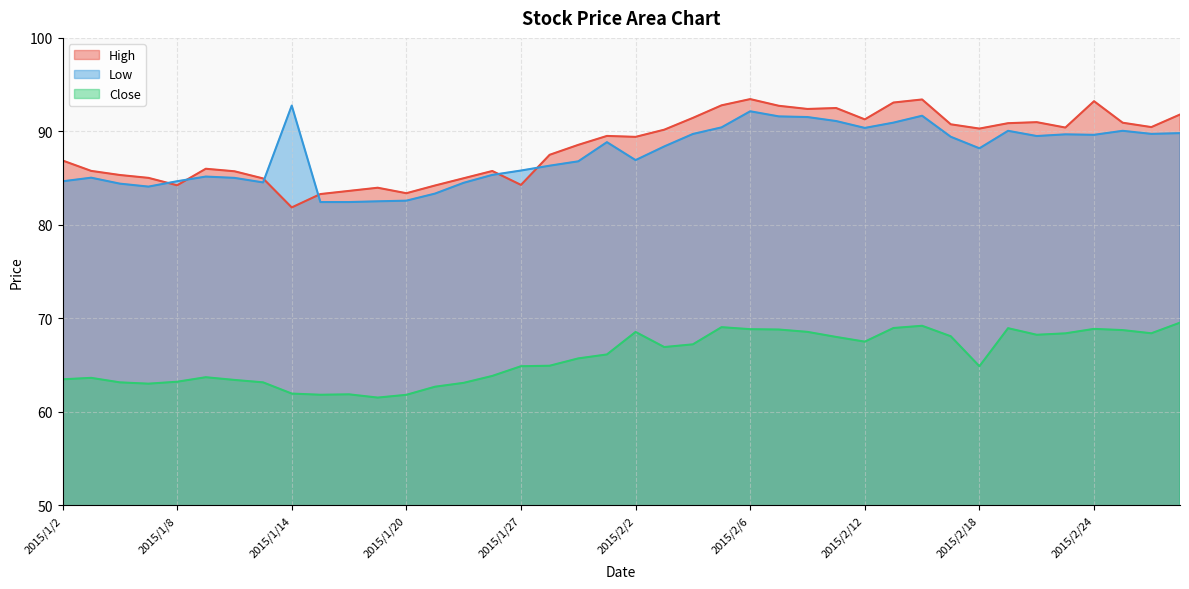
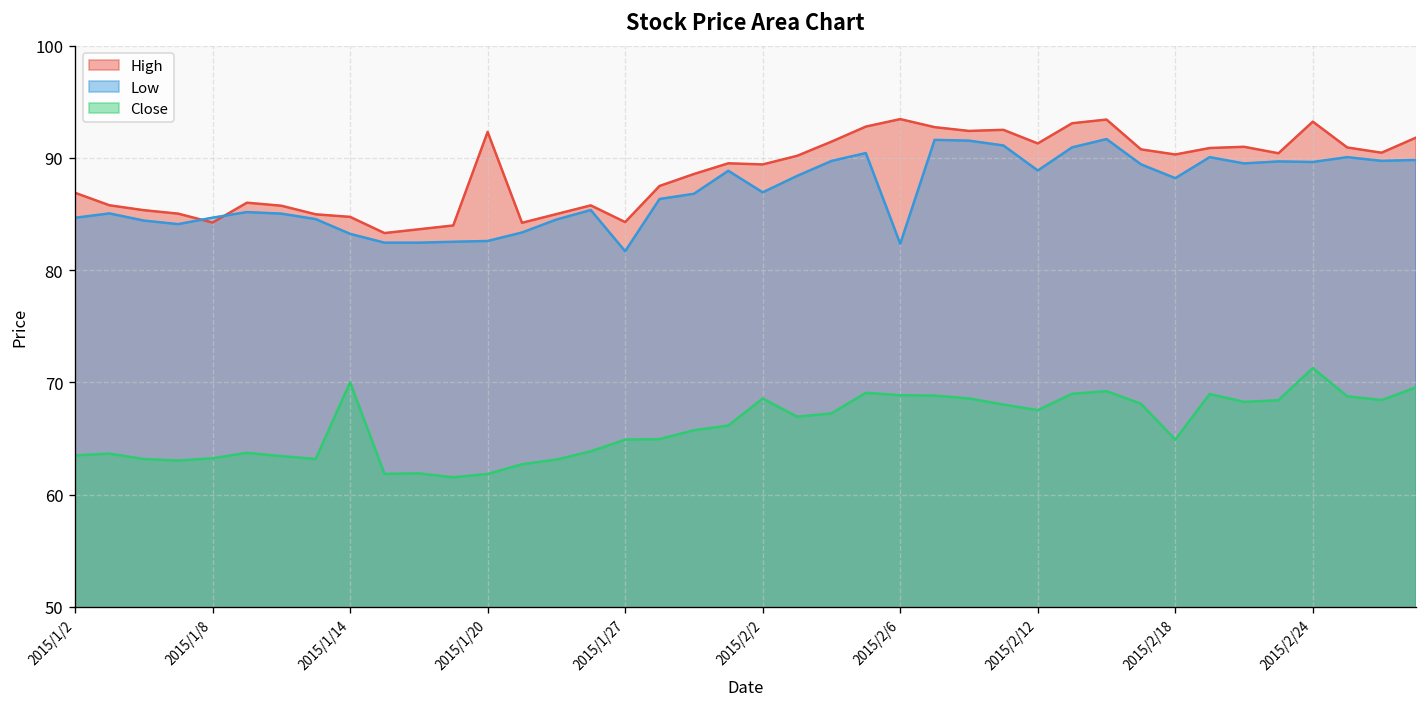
  {
    "High": {
      "2015/1/2": 87,
      "2015/1/8": 84,
-     "2015/1/14": 82,
-     "2015/1/20": 83,
+     "2015/1/14": 85,
+     "2015/1/20": 92,
      "2015/1/27": 84,
      "2015/2/2": 89,
      "2015/2/6": 93,
      "2015/2/12": 91,
      "2015/2/18": 90,
      "2015/2/24": 93
    },
    "Low": {
      "2015/1/2": 85,
      "2015/1/8": 85,
-     "2015/1/14": 93,
+     "2015/1/14": 83,
      "2015/1/20": 83,
-     "2015/1/27": 86,
+     "2015/1/27": 82,
      "2015/2/2": 87,
-     "2015/2/6": 92,
-     "2015/2/12": 90,
+     "2015/2/6": 82,
+     "2015/2/12": 89,
      "2015/2/18": 88,
      "2015/2/24": 90
    },
    "Close": {
      "2015/1/2": 63,
      "2015/1/8": 63,
-     "2015/1/14": 62,
+     "2015/1/14": 70,
      "2015/1/20": 62,
      "2015/1/27": 65,
      "2015/2/2": 69,
      "2015/2/6": 69,
      "2015/2/12": 68,
      "2015/2/18": 65,
-     "2015/2/24": 69
+     "2015/2/24": 71
    }
  }
